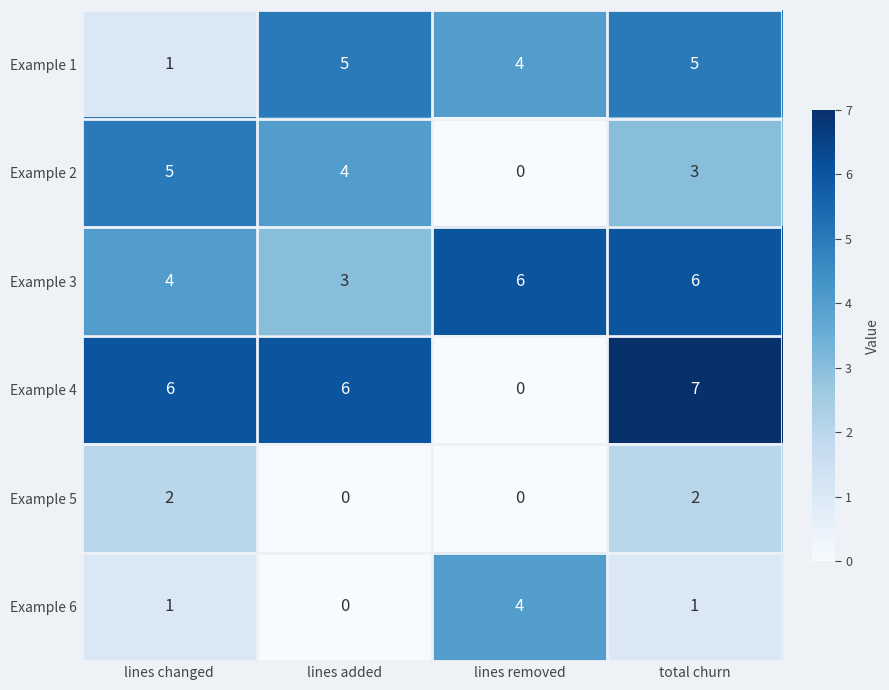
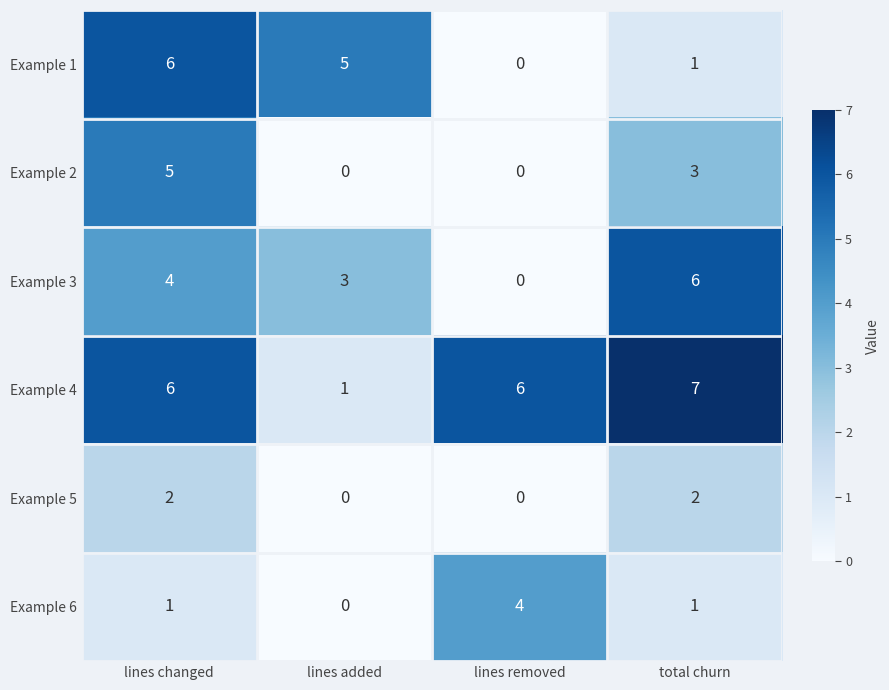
  {
    "Example 1": {
-     "lines changed": 1,
+     "lines changed": 6,
      "lines added": 5,
-     "lines removed": 4,
-     "total churn": 5
+     "lines removed": 0,
+     "total churn": 1
    },
    "Example 2": {
      "lines changed": 5,
-     "lines added": 4,
+     "lines added": 0,
      "lines removed": 0,
      "total churn": 3
    },
    "Example 3": {
      "lines changed": 4,
      "lines added": 3,
-     "lines removed": 6,
+     "lines removed": 0,
      "total churn": 6
    },
    "Example 4": {
      "lines changed": 6,
-     "lines added": 6,
-     "lines removed": 0,
+     "lines added": 1,
+     "lines removed": 6,
      "total churn": 7
    },
    "Example 5": {
      "lines changed": 2,
      "lines added": 0,
      "lines removed": 0,
      "total churn": 2
    },
    "Example 6": {
      "lines changed": 1,
      "lines added": 0,
      "lines removed": 4,
      "total churn": 1
    }
  }
